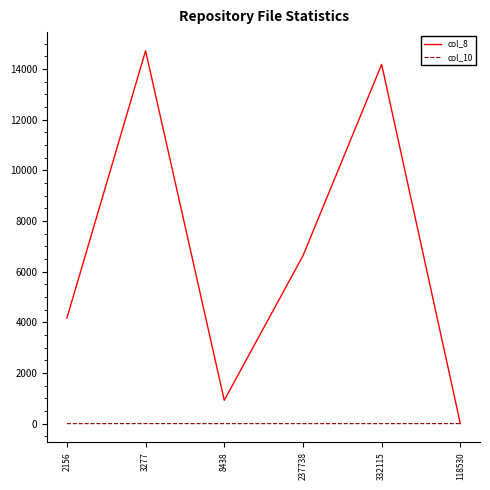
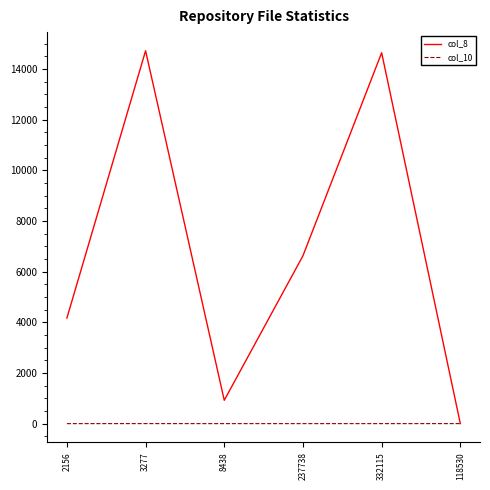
  {
    "col_8": {
      "2156": 4200,
      "3277": 14700,
      "8438": 900,
      "237738": 6600,
-     "332115": 14200
+     "332115": 14600
    },
    "col_10": {
      "2156": 0,
      "3277": 0,
      "8438": 0,
      "237738": 0,
      "332115": 0
    }
  }
